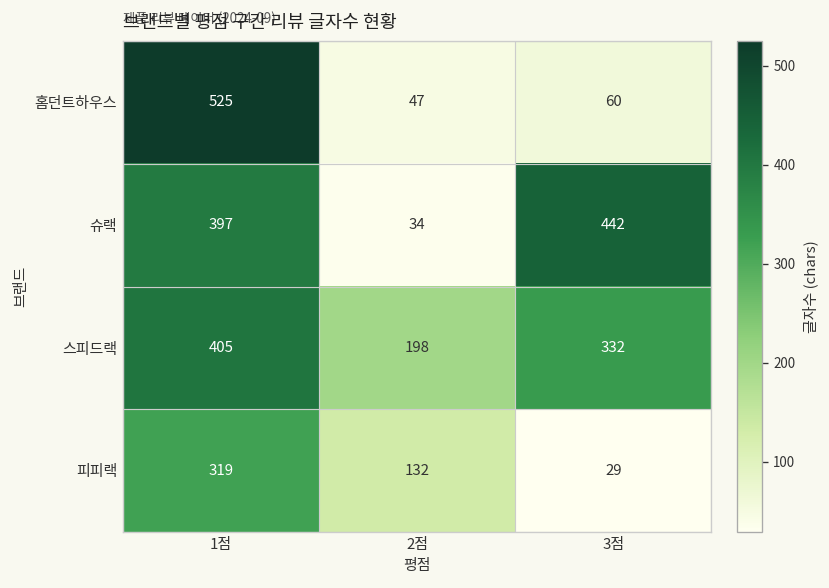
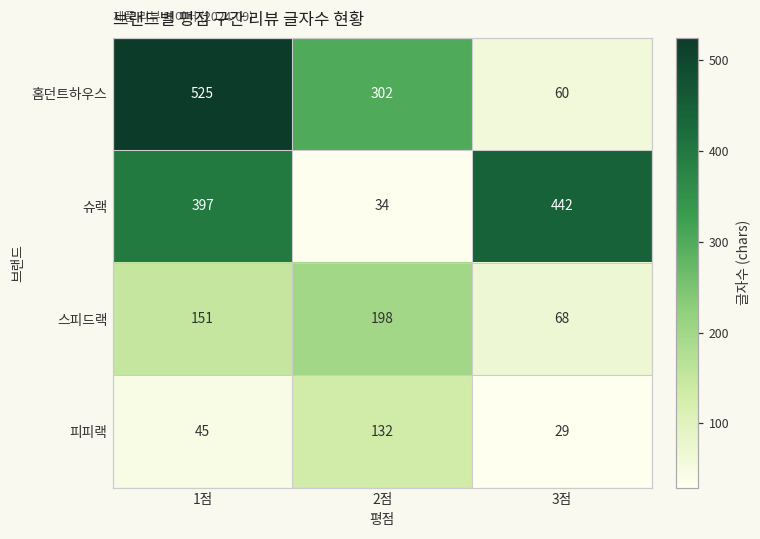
  {
    "홈던트하우스": {
      "1점": 525,
-     "2점": 47,
+     "2점": 302,
      "3점": 60
    },
    "슈랙": {
      "1점": 397,
      "2점": 34,
      "3점": 442
    },
    "스피드랙": {
-     "1점": 405,
+     "1점": 151,
      "2점": 198,
-     "3점": 332
+     "3점": 68
    },
    "피피랙": {
-     "1점": 319,
+     "1점": 45,
      "2점": 132,
      "3점": 29
    }
  }
